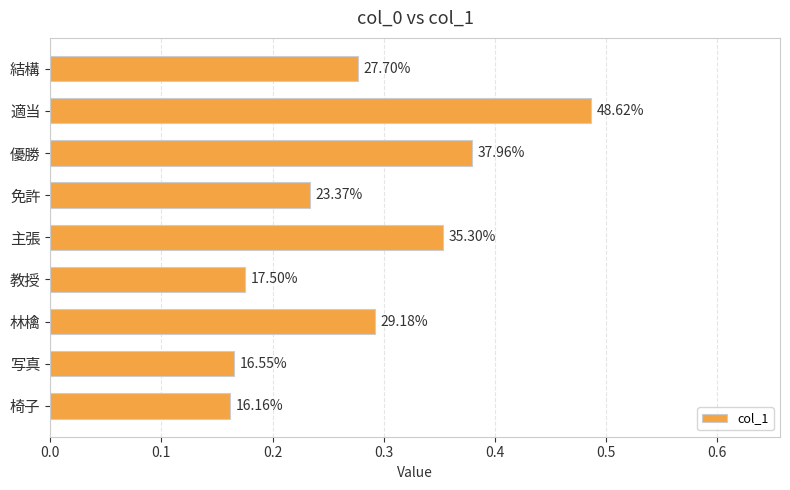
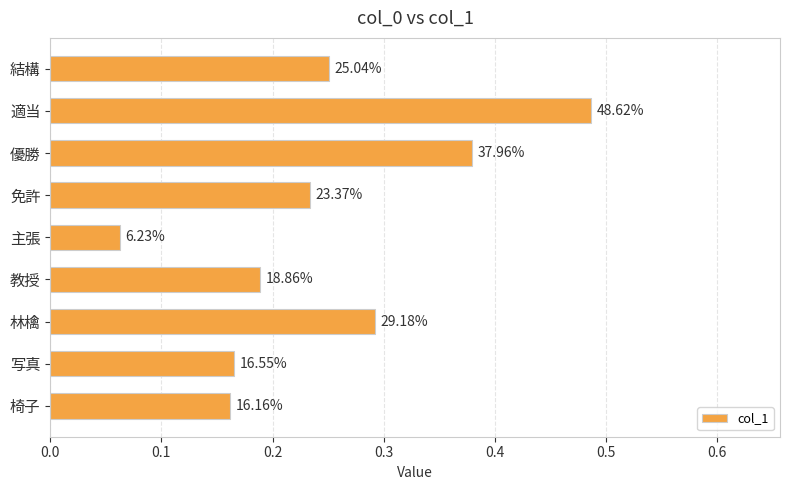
  {
-   "結構": "27.70%",
+   "結構": "25.04%",
    "適当": "48.62%",
    "優勝": "37.96%",
    "免許": "23.37%",
-   "主張": "35.30%",
-   "教授": "17.50%",
+   "主張": "6.23%",
+   "教授": "18.86%",
    "林檎": "29.18%",
    "写真": "16.55%",
    "椅子": "16.16%"
  }
